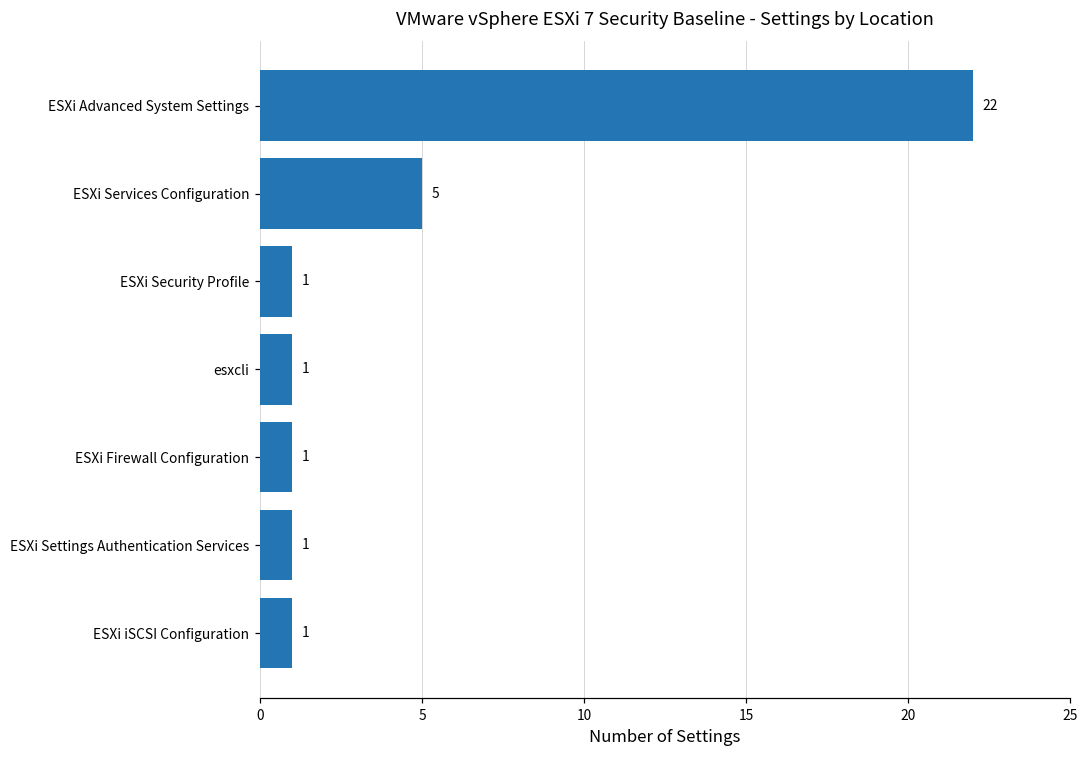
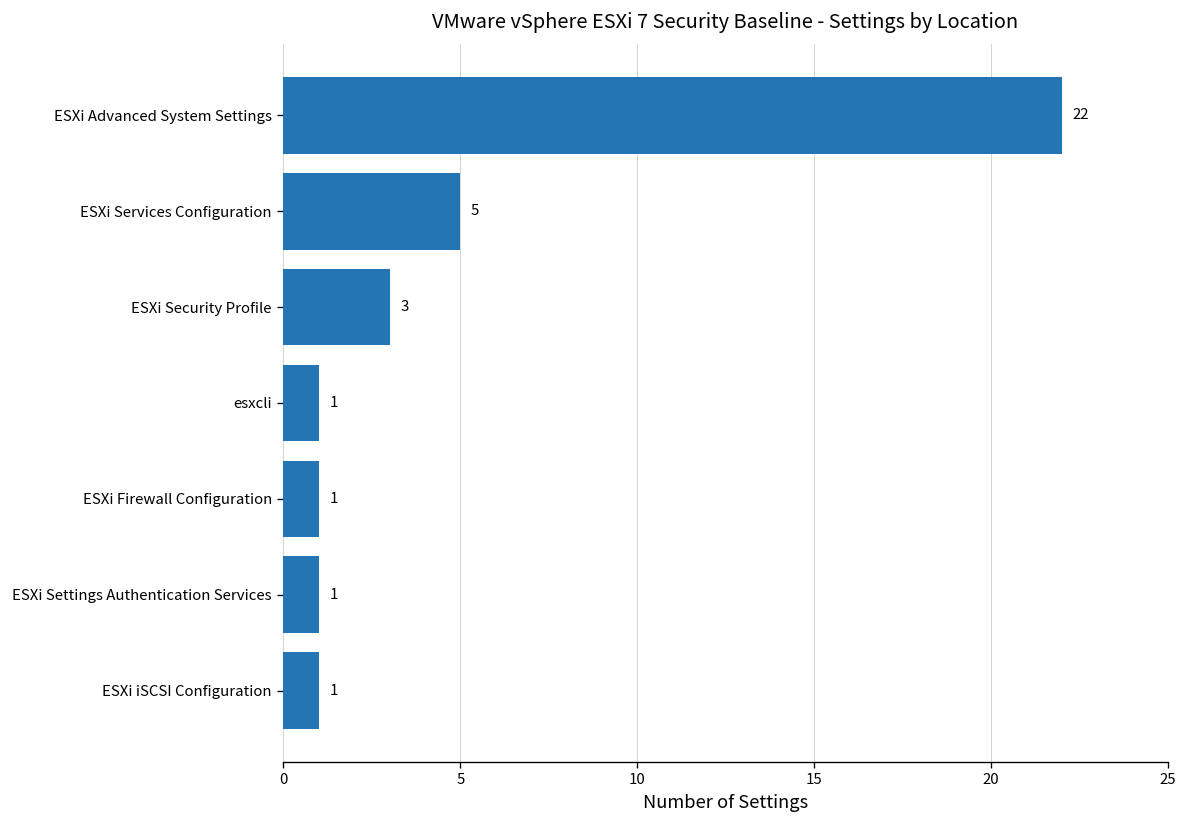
  {
    "ESXi Advanced System Settings": 22,
    "ESXi Services Configuration": 5,
-   "ESXi Security Profile": 1,
+   "ESXi Security Profile": 3,
    "esxcli": 1,
    "ESXi Firewall Configuration": 1,
    "ESXi Settings Authentication Services": 1,
    "ESXi iSCSI Configuration": 1
  }
